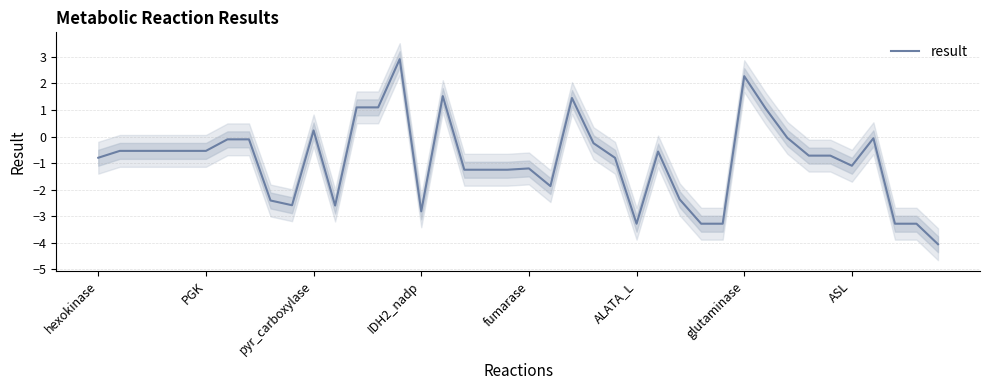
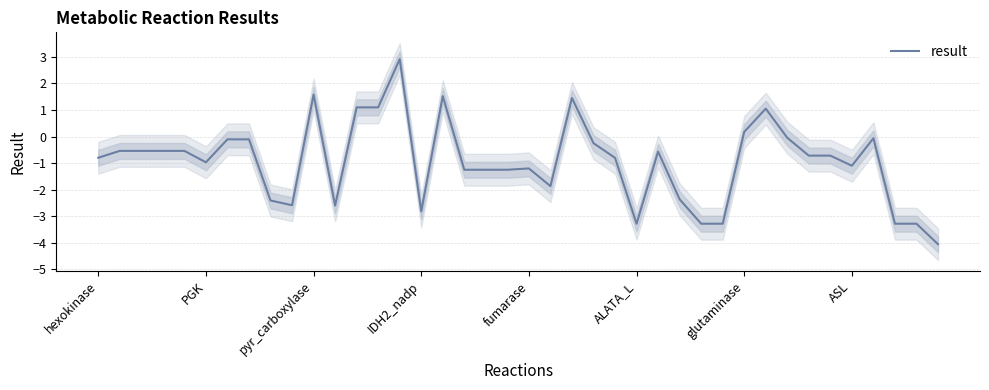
  {
    "result": {
      "hexokinase": -0.8,
-     "PGK": -0.5,
-     "pyr_carboxylase": 0.2,
+     "PGK": -1.0,
+     "pyr_carboxylase": 1.6,
      "IDH2_nadp": -2.8,
      "fumarase": -1.2,
      "ALATA_L": -3.3,
-     "glutaminase": 2.3,
+     "glutaminase": 0.2,
      "ASL": -1.1
    }
  }
